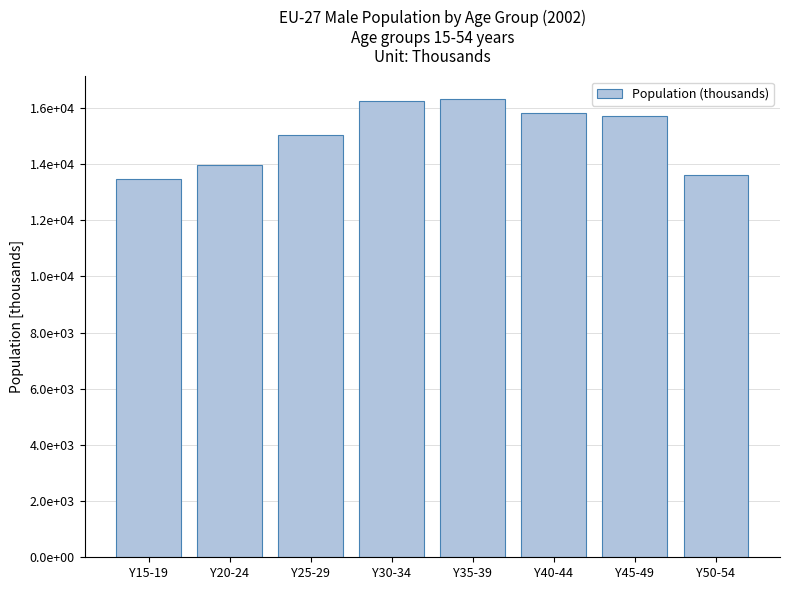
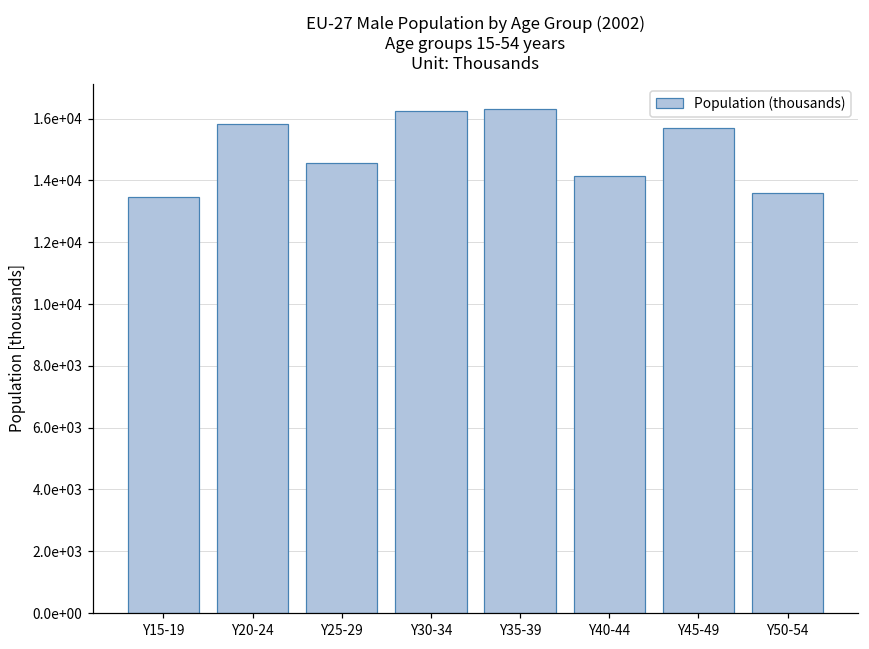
  {
    "Y15-19": 13500,
-   "Y20-24": 14000,
-   "Y25-29": 15000,
+   "Y20-24": 15800,
+   "Y25-29": 14600,
    "Y30-34": 16200,
    "Y35-39": 16300,
-   "Y40-44": 15800,
+   "Y40-44": 14100,
    "Y45-49": 15700,
    "Y50-54": 13600
  }
